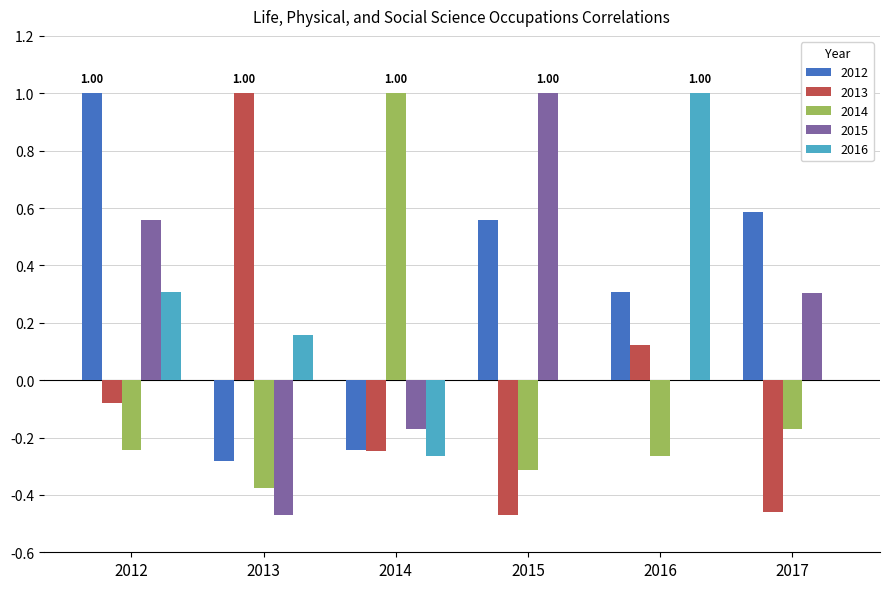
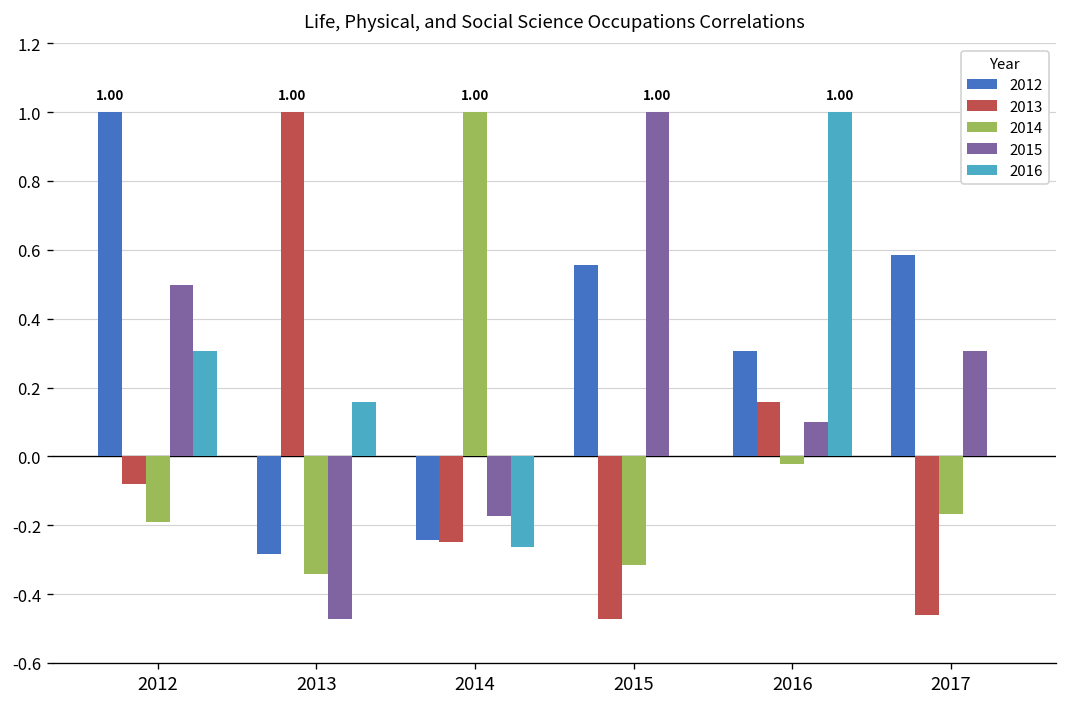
  {
    "2013": {
      "2012": -0.08,
      "2014": -0.25,
      "2015": -0.47,
-     "2016": 0.12,
+     "2016": 0.16,
      "2017": -0.46
    },
    "2014": {
-     "2012": -0.24,
-     "2013": -0.38,
+     "2012": -0.19,
+     "2013": -0.34,
      "2015": -0.31,
-     "2016": -0.26,
+     "2016": -0.02,
      "2017": -0.17
    },
    "2015": {
-     "2012": 0.56,
+     "2012": 0.50,
      "2013": -0.47,
      "2014": -0.17,
-     "2016": 0.0,
+     "2016": 0.1,
      "2017": 0.30
    }
  }
